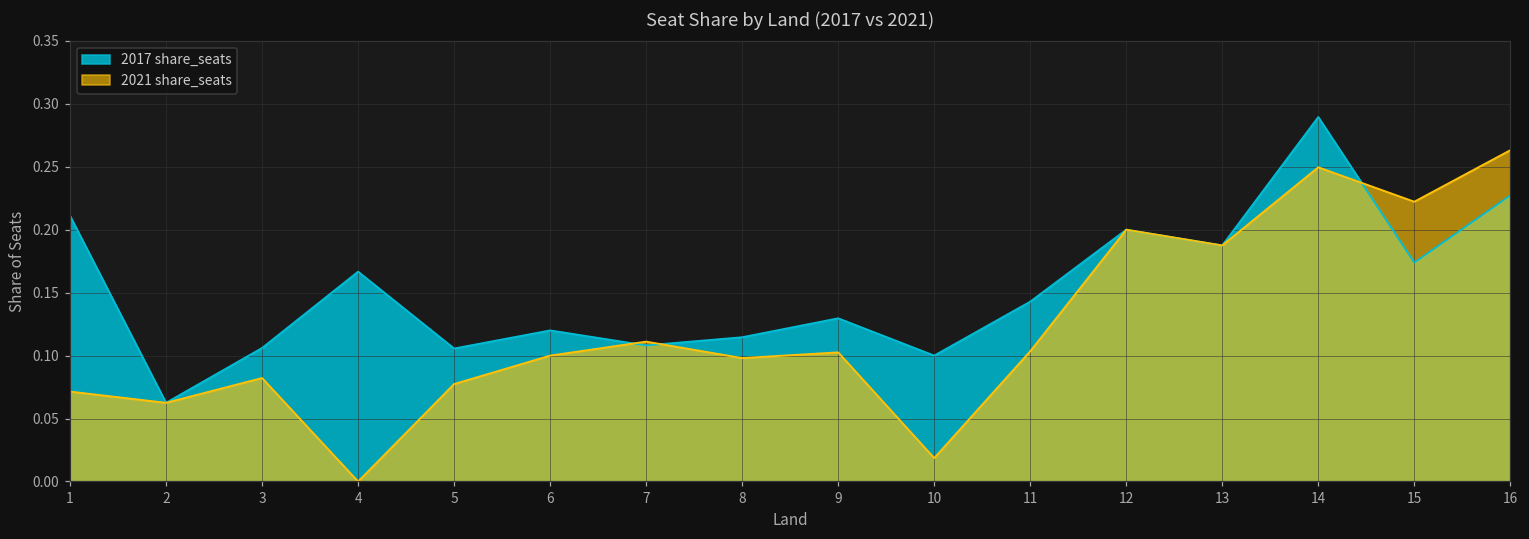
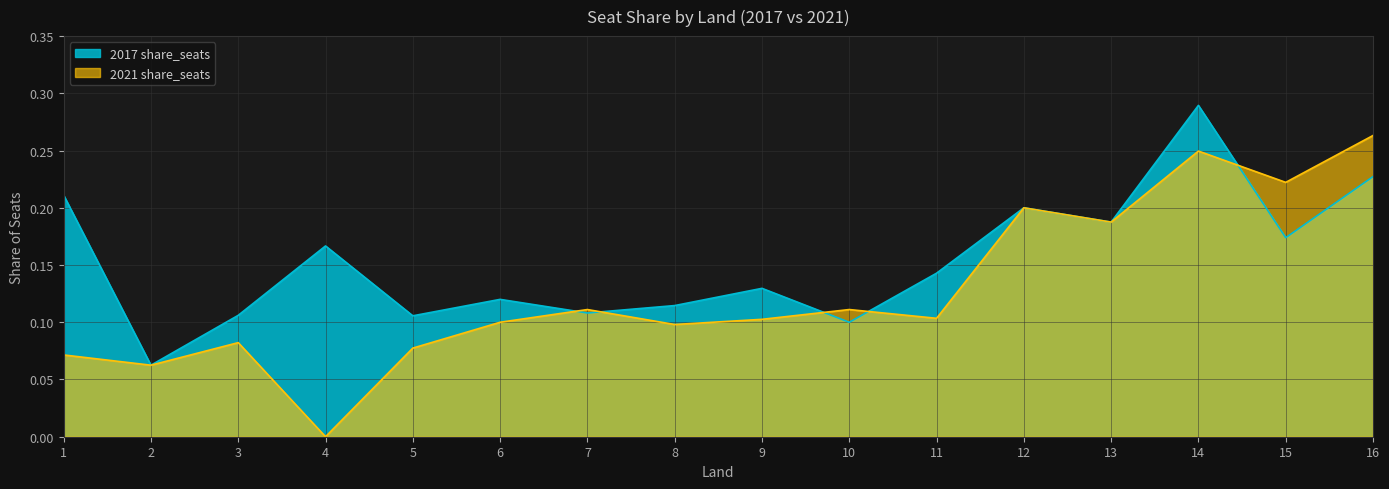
  {
    "2017 share_seats": {
      "1": 0.211,
      "3": 0.106,
      "4": 0.167,
      "5": 0.106,
      "6": 0.120,
      "7": 0.108,
      "8": 0.115,
      "9": 0.130,
      "10": 0.100,
      "11": 0.143,
      "14": 0.289,
      "15": 0.174,
      "16": 0.227
    },
    "2021 share_seats": {
      "1": 0.071,
      "3": 0.082,
      "4": 0.000,
      "5": 0.077,
      "6": 0.100,
      "7": 0.111,
      "8": 0.098,
      "9": 0.103,
-     "10": 0.019,
+     "10": 0.111,
      "11": 0.103,
      "14": 0.250,
      "15": 0.222,
      "16": 0.263
    }
  }
